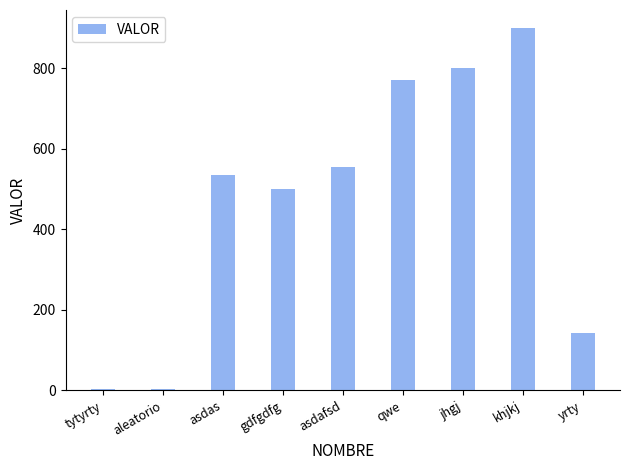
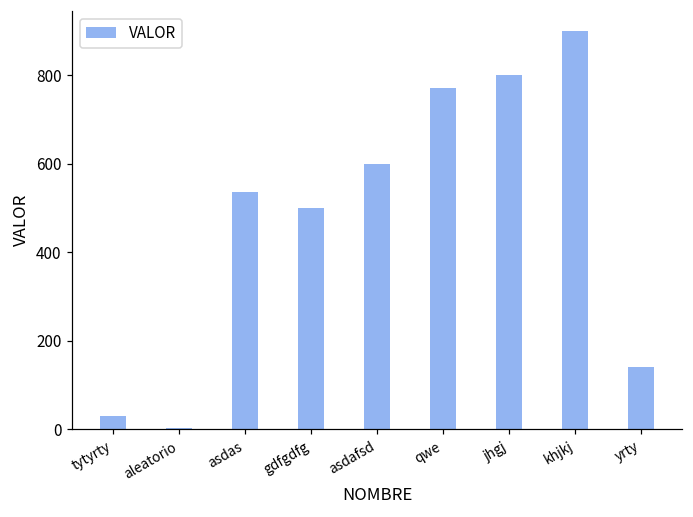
  {
-   "tytyrty": 0,
+   "tytyrty": 30,
    "asdas": 540,
    "gdfgdfg": 500,
-   "asdafsd": 560,
+   "asdafsd": 600,
    "qwe": 770,
    "jhgj": 800,
    "khjkj": 900,
    "yrty": 140
  }
